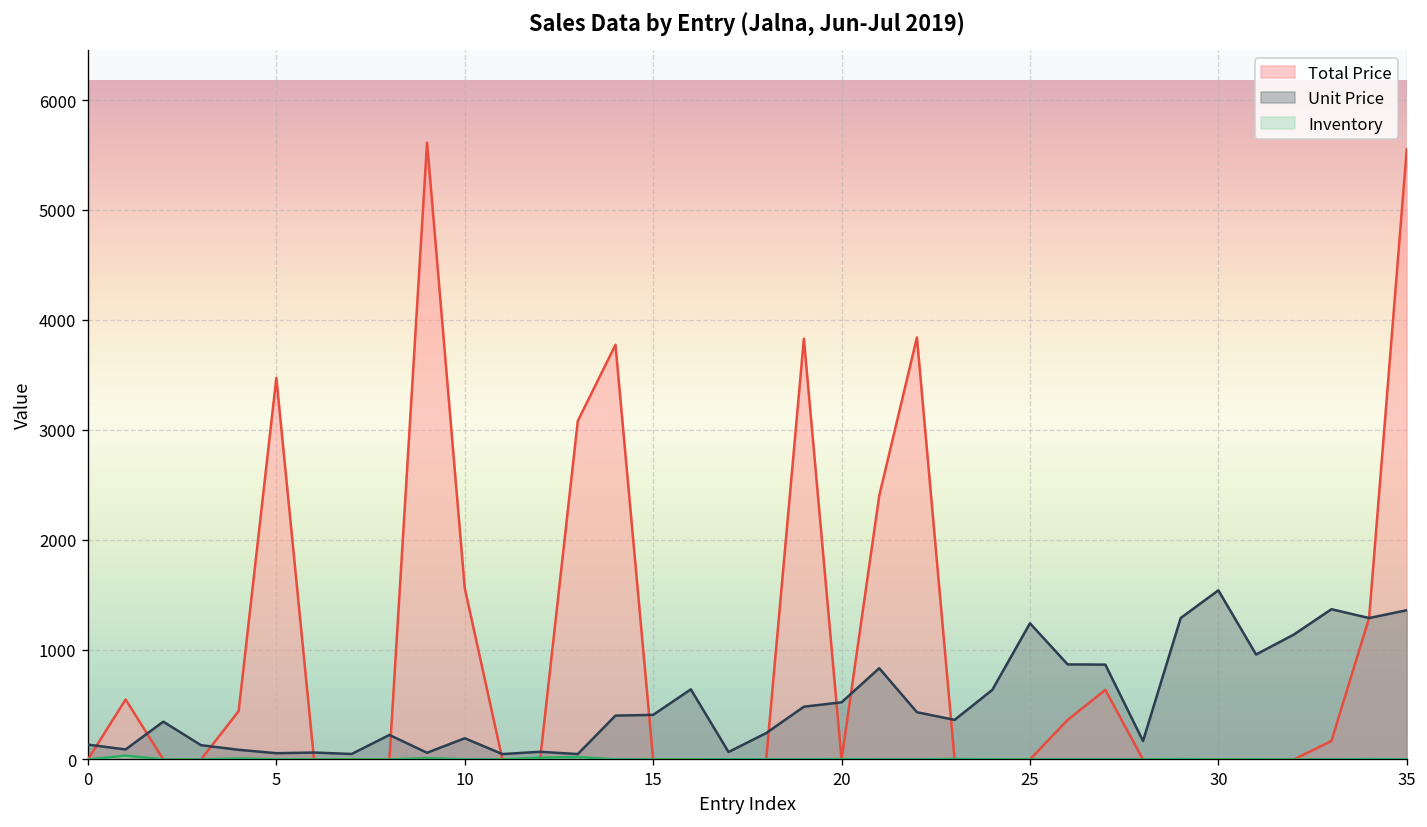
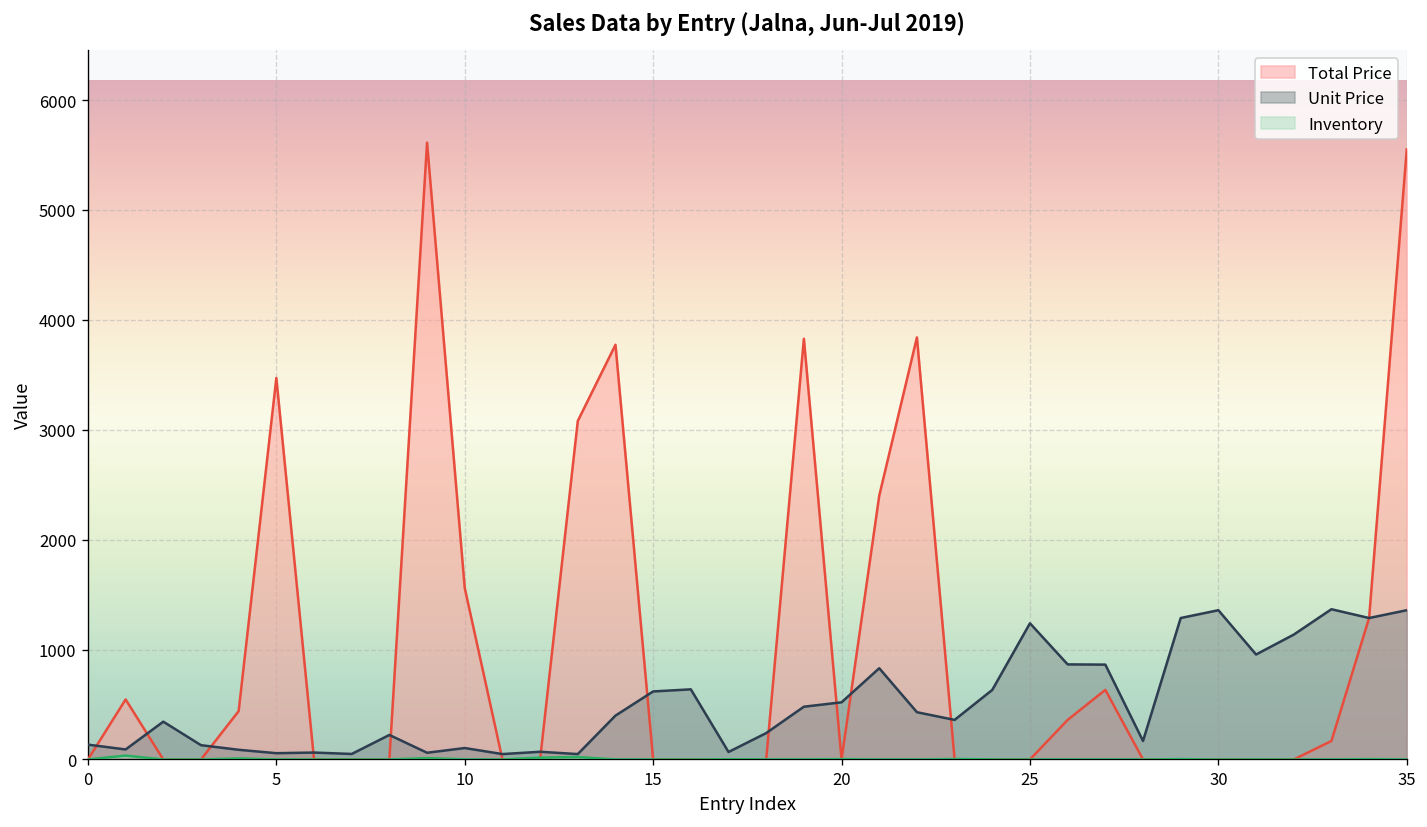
  {
    "Total Price": {
      "5": 3500,
      "10": 1600,
      "35": 5600
    },
    "Unit Price": {
      "0": 100,
      "5": 100,
-     "10": 200,
-     "15": 400,
+     "10": 100,
+     "15": 600,
      "20": 500,
      "25": 1200,
-     "30": 1500,
+     "30": 1400,
      "35": 1400
    },
    "Inventory": {
      "5": 0,
      "10": 0,
      "35": 0
    }
  }
